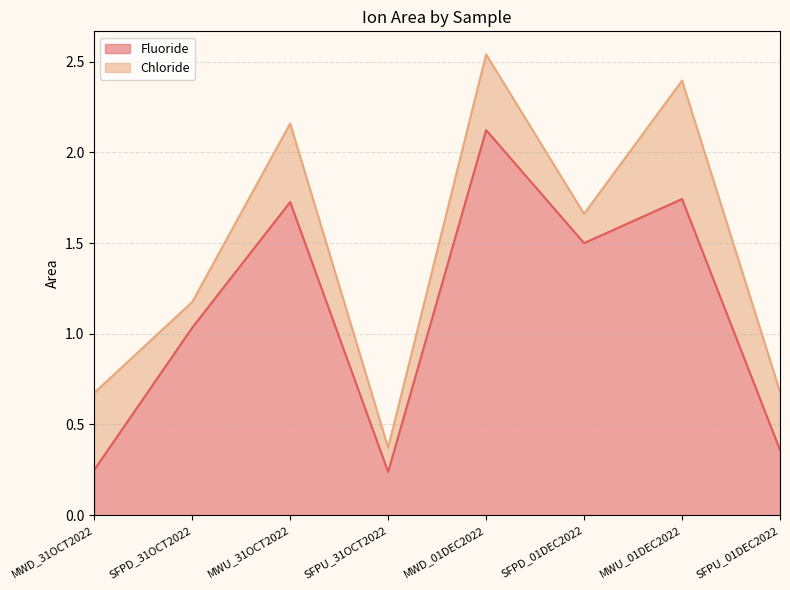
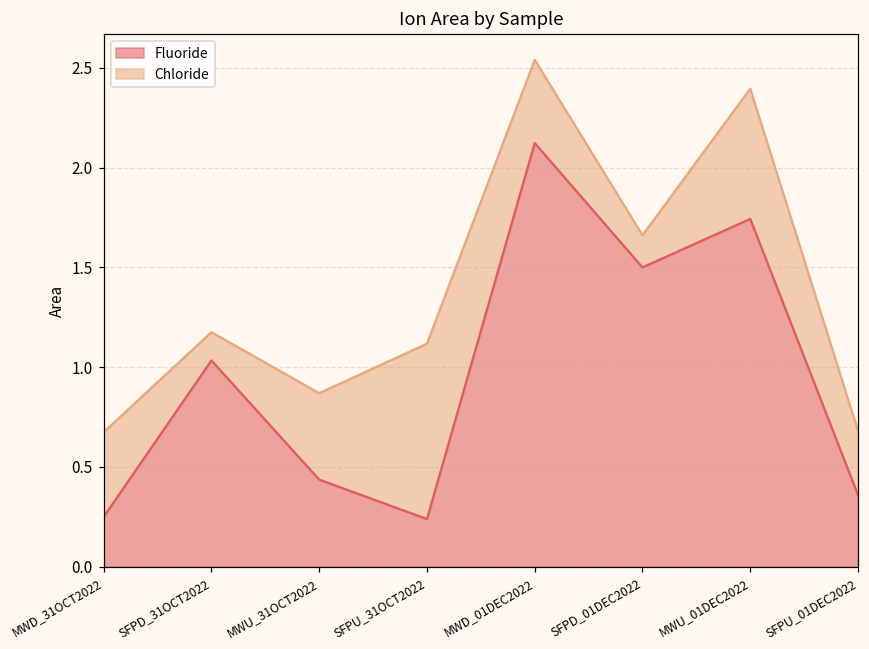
  {
    "Fluoride": {
      "MWD_31OCT2022": 0.25,
      "SFPD_31OCT2022": 1.03,
-     "MWU_31OCT2022": 1.73,
+     "MWU_31OCT2022": 0.44,
      "SFPU_31OCT2022": 0.24,
      "MWD_01DEC2022": 2.12,
      "SFPD_01DEC2022": 1.50,
      "MWU_01DEC2022": 1.74,
      "SFPU_01DEC2022": 0.36
    },
    "Chloride": {
      "MWD_31OCT2022": 0.42,
      "SFPD_31OCT2022": 0.14,
      "MWU_31OCT2022": 0.43,
-     "SFPU_31OCT2022": 0.13,
+     "SFPU_31OCT2022": 0.88,
      "MWD_01DEC2022": 0.42,
      "SFPD_01DEC2022": 0.16,
      "MWU_01DEC2022": 0.65,
      "SFPU_01DEC2022": 0.32
    }
  }
